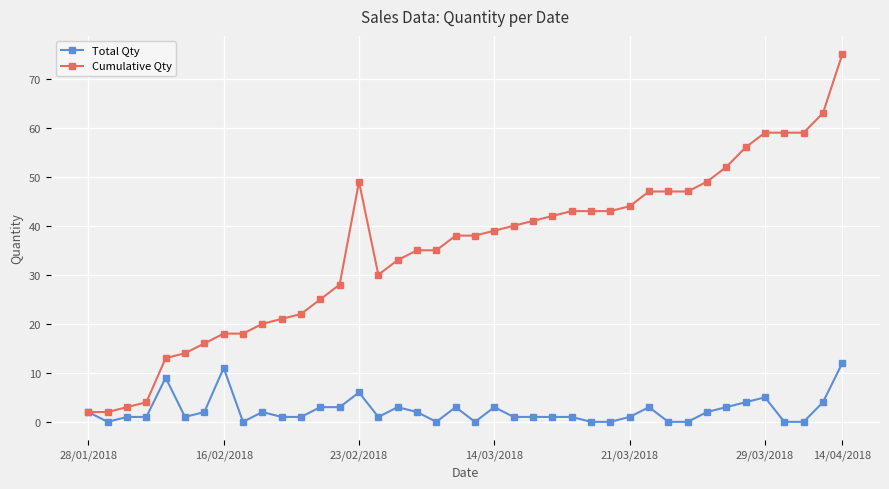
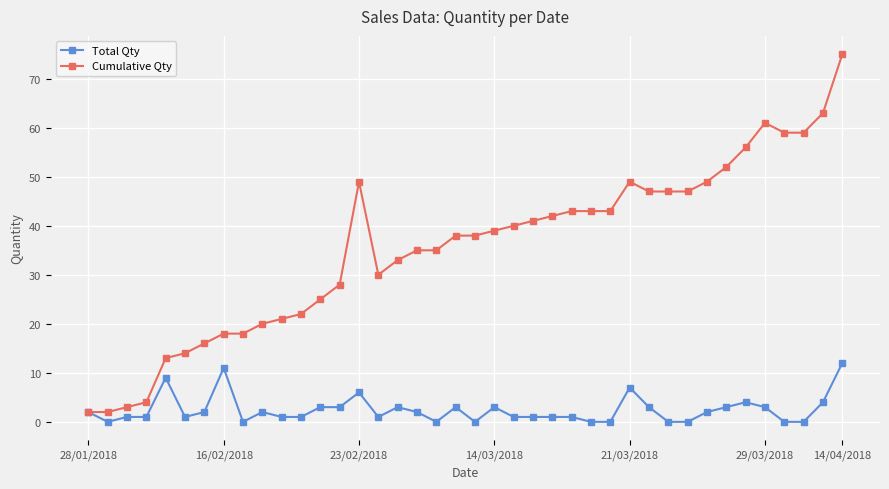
  {
    "Total Qty": {
      "16/02/2018": 11,
      "23/02/2018": 6,
      "14/03/2018": 3,
-     "21/03/2018": 1,
-     "29/03/2018": 5,
+     "21/03/2018": 7,
+     "29/03/2018": 3,
      "14/04/2018": 12
    },
    "Cumulative Qty": {
      "16/02/2018": 18,
      "23/02/2018": 49,
      "14/03/2018": 39,
-     "21/03/2018": 44,
-     "29/03/2018": 59,
+     "21/03/2018": 49,
+     "29/03/2018": 61,
      "14/04/2018": 75
    }
  }
